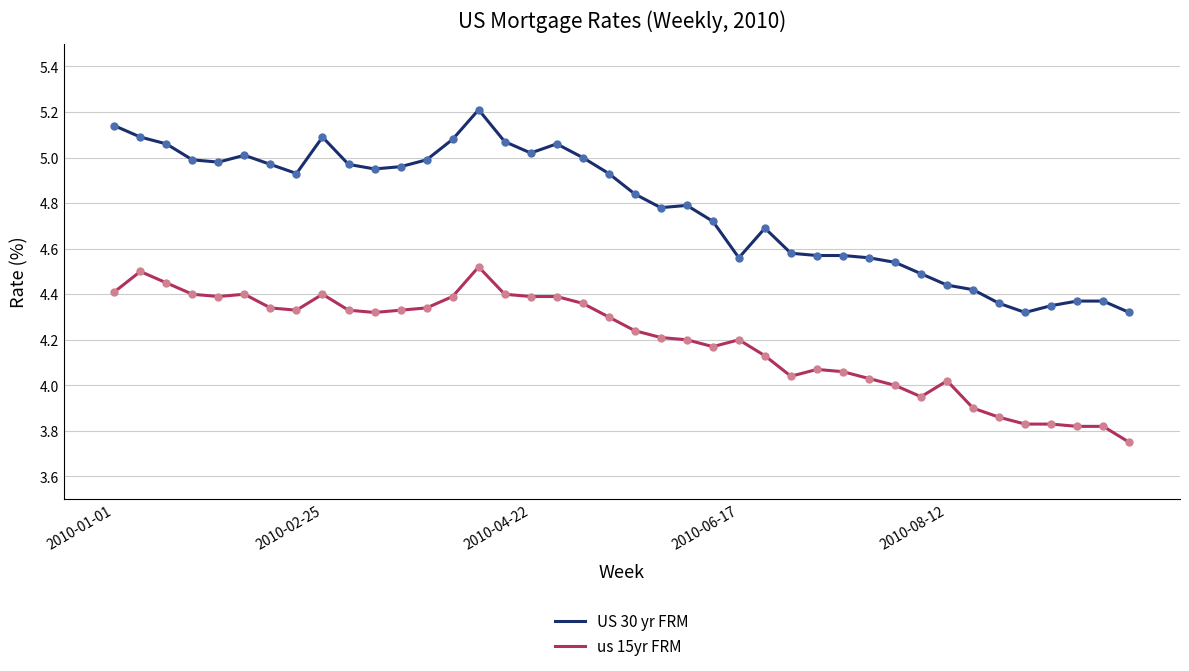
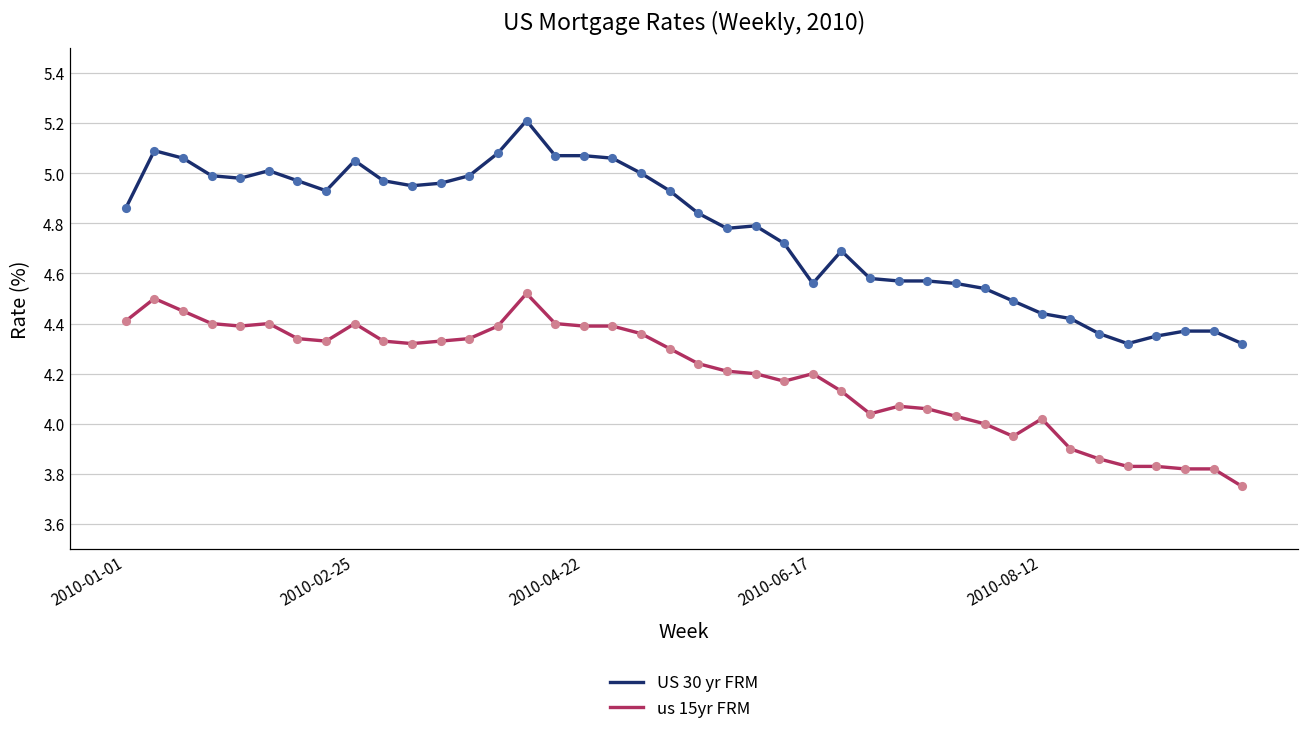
  {
    "US 30 yr FRM": {
-     "2010-01-01": 5.14,
-     "2010-02-25": 5.09,
-     "2010-04-22": 5.02,
+     "2010-01-01": 4.86,
+     "2010-02-25": 5.05,
+     "2010-04-22": 5.07,
      "2010-06-17": 4.56,
      "2010-08-12": 4.44
    },
    "us 15yr FRM": {
      "2010-01-01": 4.41,
      "2010-02-25": 4.40,
      "2010-04-22": 4.39,
      "2010-06-17": 4.20,
      "2010-08-12": 4.02
    }
  }
